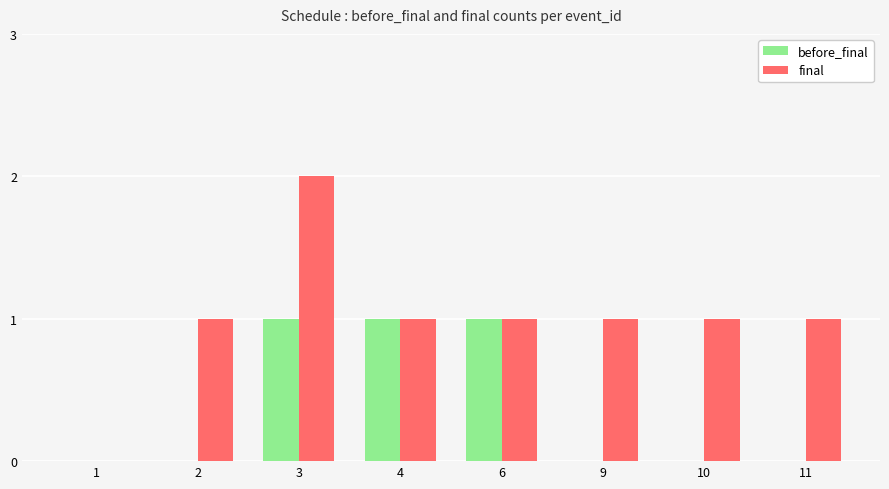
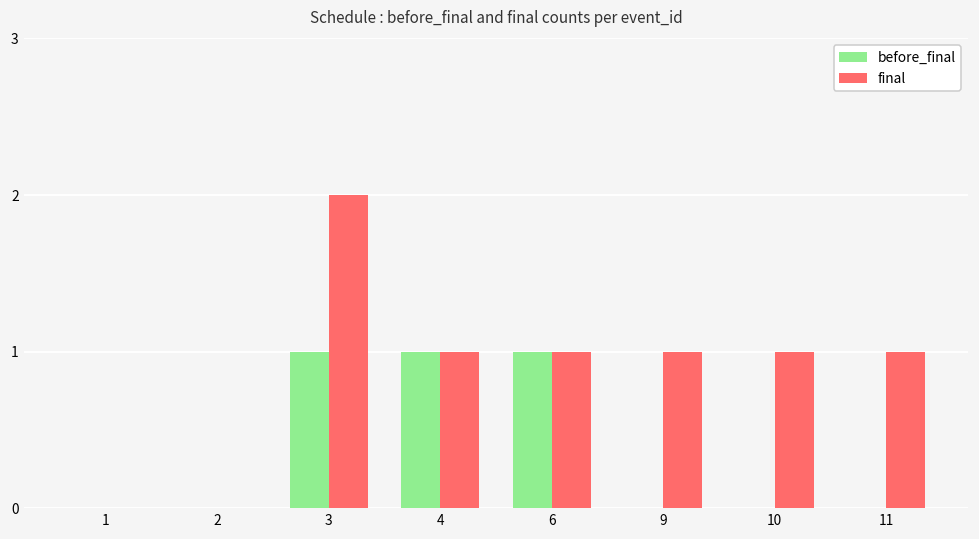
  {
    "before_final": {
      "1": 0,
      "2": 0,
      "3": 1,
      "4": 1,
      "6": 1,
      "9": 0,
      "10": 0,
      "11": 0
    },
    "final": {
      "1": 0,
-     "2": 1,
+     "2": 0,
      "3": 2,
      "4": 1,
      "6": 1,
      "9": 1,
      "10": 1,
      "11": 1
    }
  }
